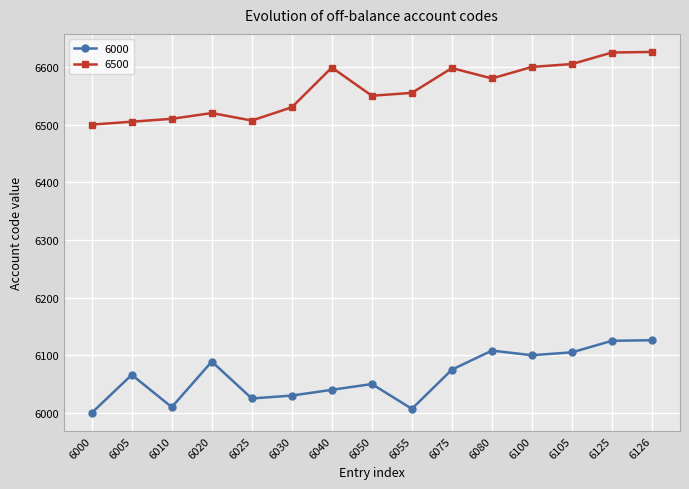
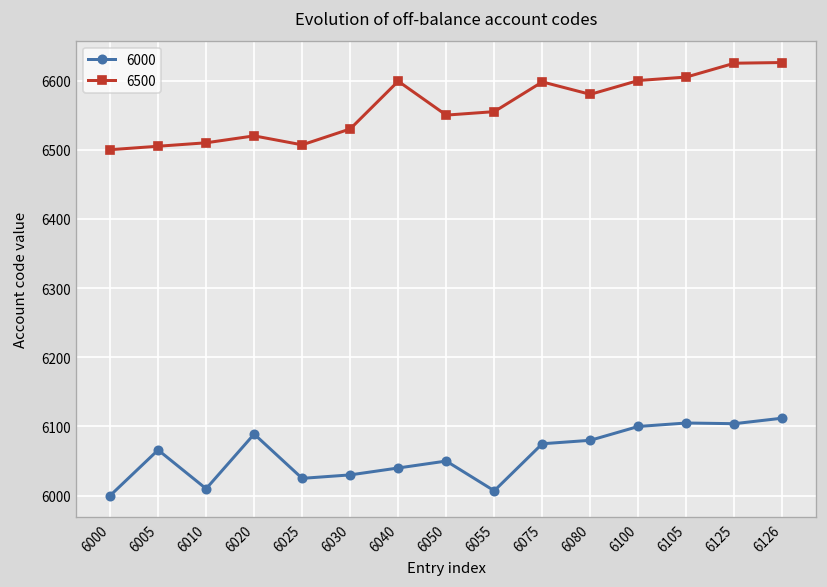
  {
    "6000": {
      "6000": 6000,
      "6005": 6070,
      "6010": 6010,
      "6020": 6090,
      "6025": 6030,
      "6030": 6030,
      "6040": 6040,
      "6050": 6050,
      "6055": 6010,
      "6075": 6080,
-     "6080": 6110,
+     "6080": 6080,
      "6100": 6100,
      "6105": 6110,
-     "6125": 6130,
-     "6126": 6130
+     "6125": 6100,
+     "6126": 6110
    },
    "6500": {
      "6000": 6500,
      "6005": 6510,
      "6010": 6510,
      "6020": 6520,
      "6025": 6510,
      "6030": 6530,
      "6040": 6600,
      "6050": 6550,
      "6055": 6560,
      "6075": 6600,
      "6080": 6580,
      "6100": 6600,
      "6105": 6610,
      "6125": 6630,
      "6126": 6630
    }
  }
